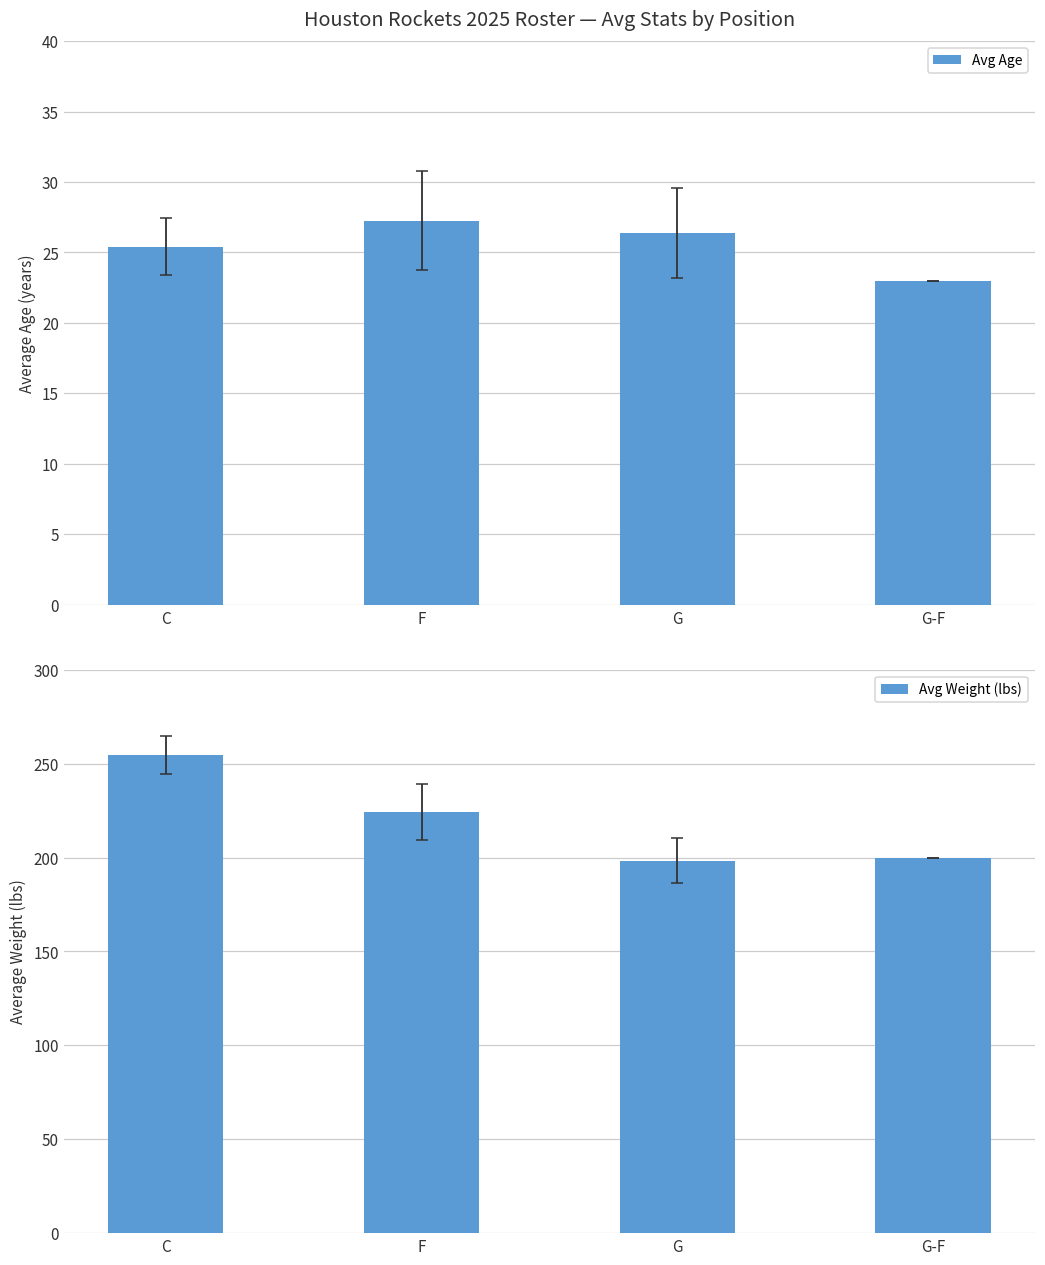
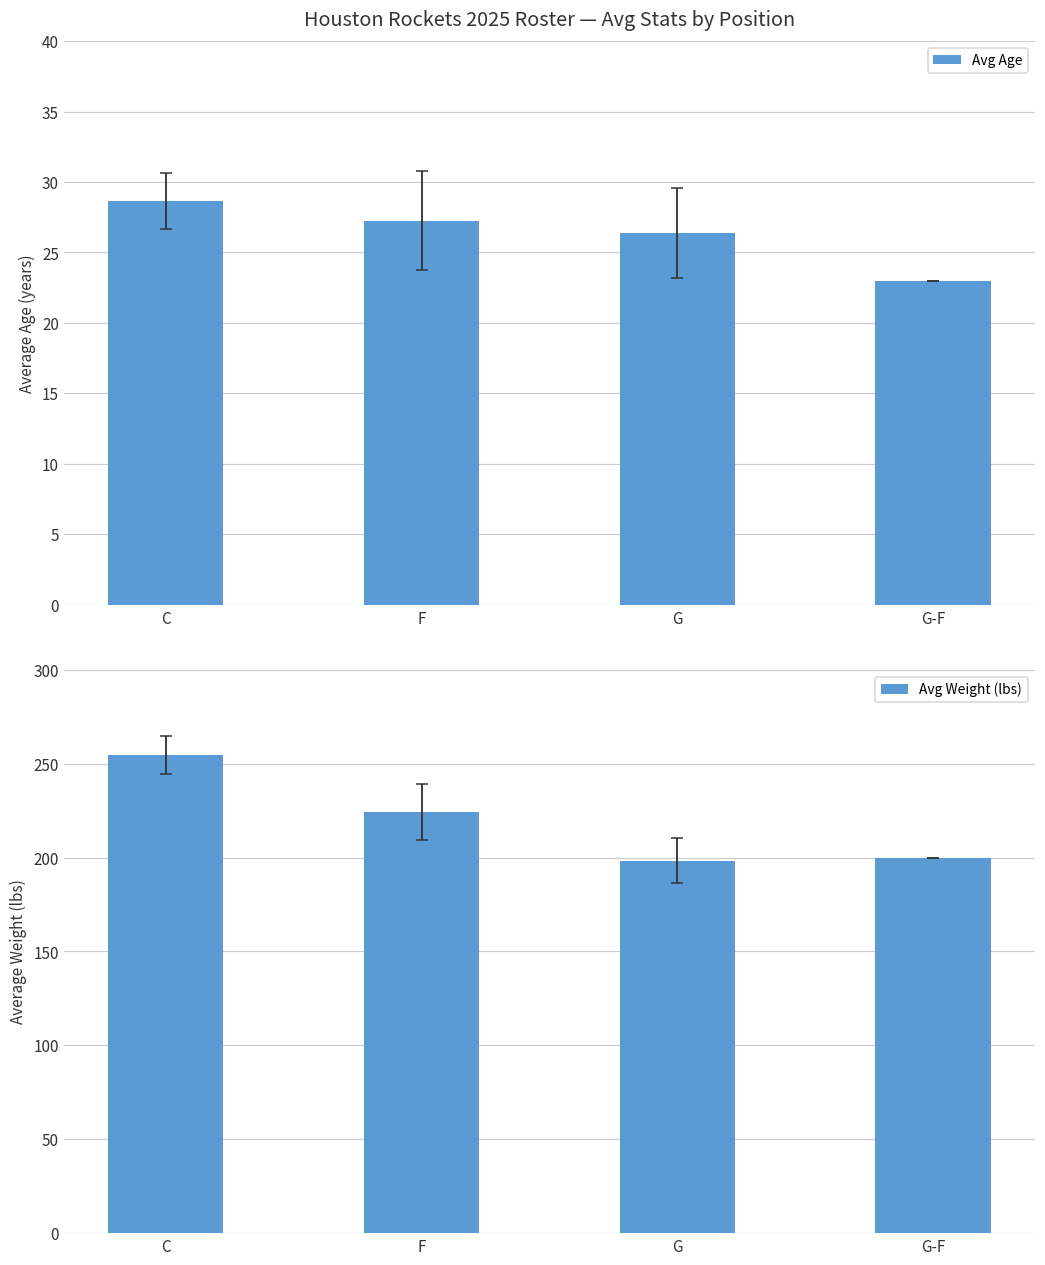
  {
    "Houston Rockets 2025 Roster — Avg Stats by Position": {
      "Avg Age": {
-       "C": 25.4,
+       "C": 28.7,
        "F": 27.3,
        "G": 26.4,
        "G-F": 23.0
      }
    }
  }
